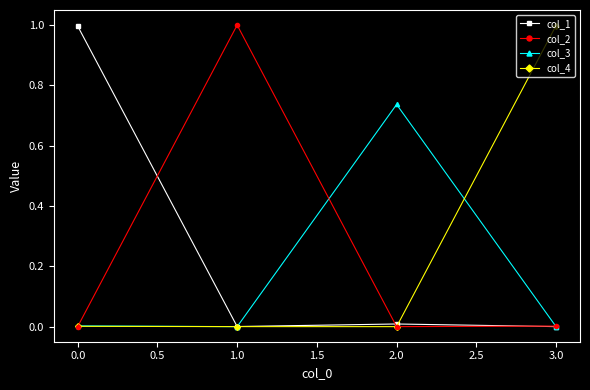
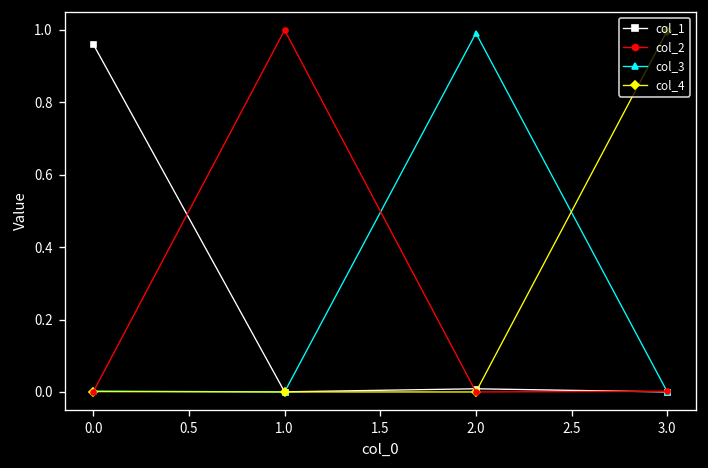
  {
    "col_1": {
-     "0.0": 1.00,
+     "0.0": 0.96,
      "2.0": 0.01
    },
    "col_2": {
      "1.0": 1.00
    },
    "col_3": {
-     "2.0": 0.74
+     "2.0": 0.99
    }
  }
